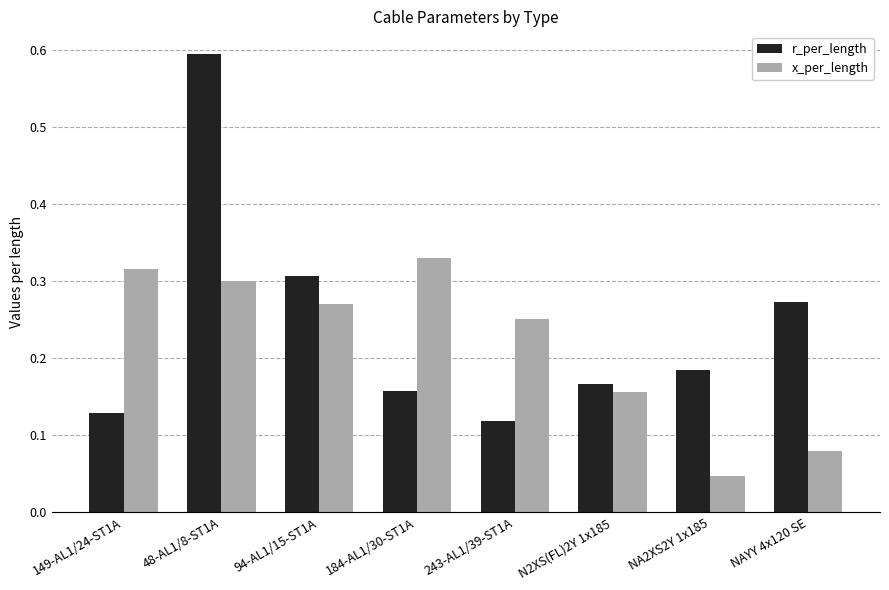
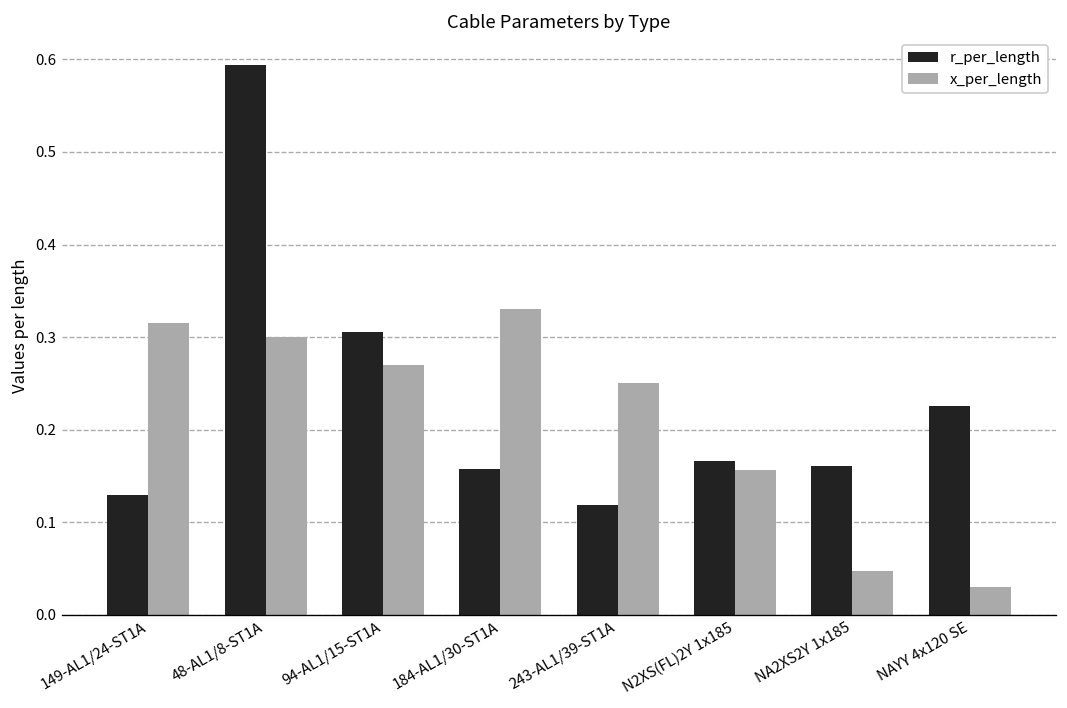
  {
    "r_per_length": {
      "149-AL1/24-ST1A": 0.13,
      "48-AL1/8-ST1A": 0.59,
      "94-AL1/15-ST1A": 0.31,
      "184-AL1/30-ST1A": 0.16,
      "243-AL1/39-ST1A": 0.12,
      "N2XS(FL)2Y 1x185": 0.17,
-     "NA2XS2Y 1x185": 0.19,
-     "NAYY 4x120 SE": 0.27
+     "NA2XS2Y 1x185": 0.16,
+     "NAYY 4x120 SE": 0.23
    },
    "x_per_length": {
      "149-AL1/24-ST1A": 0.32,
      "48-AL1/8-ST1A": 0.30,
      "94-AL1/15-ST1A": 0.27,
      "184-AL1/30-ST1A": 0.33,
      "243-AL1/39-ST1A": 0.25,
      "N2XS(FL)2Y 1x185": 0.16,
      "NA2XS2Y 1x185": 0.05,
-     "NAYY 4x120 SE": 0.08
+     "NAYY 4x120 SE": 0.03
    }
  }
